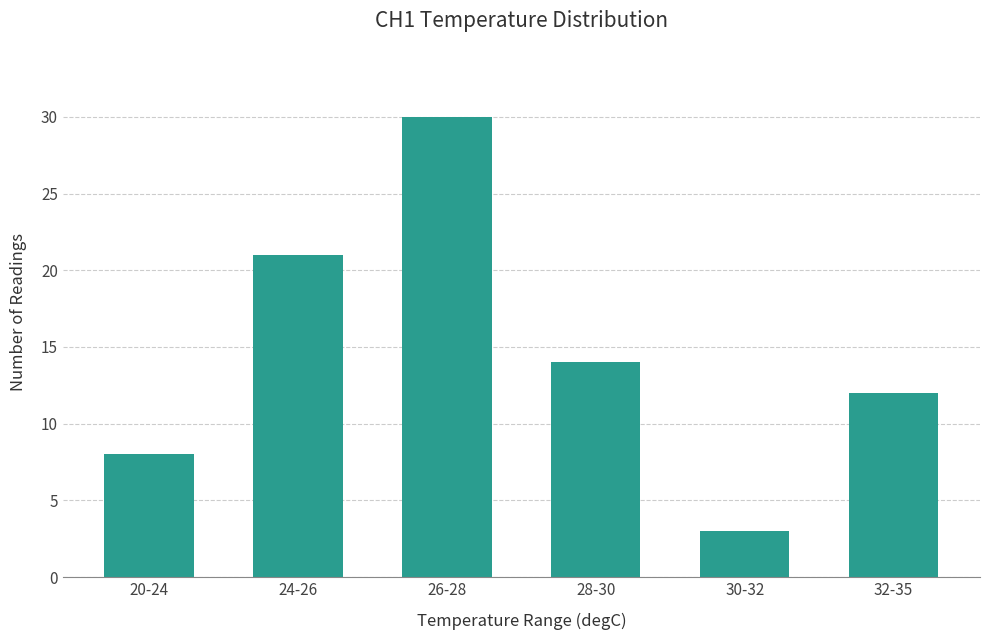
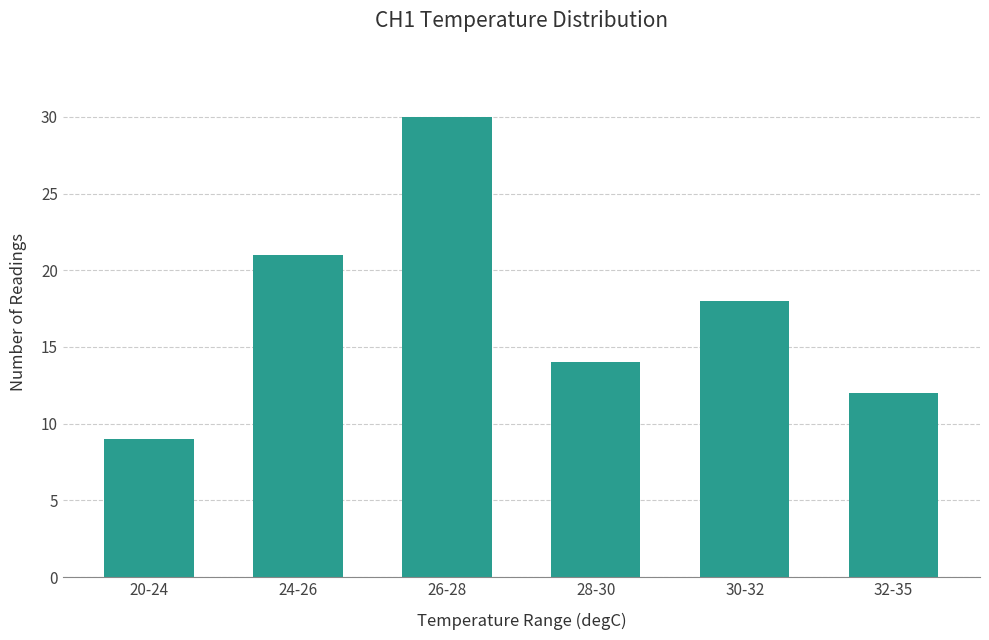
  {
-   "20-24": 8,
+   "20-24": 9,
    "24-26": 21,
    "26-28": 30,
    "28-30": 14,
-   "30-32": 3,
+   "30-32": 18,
    "32-35": 12
  }
